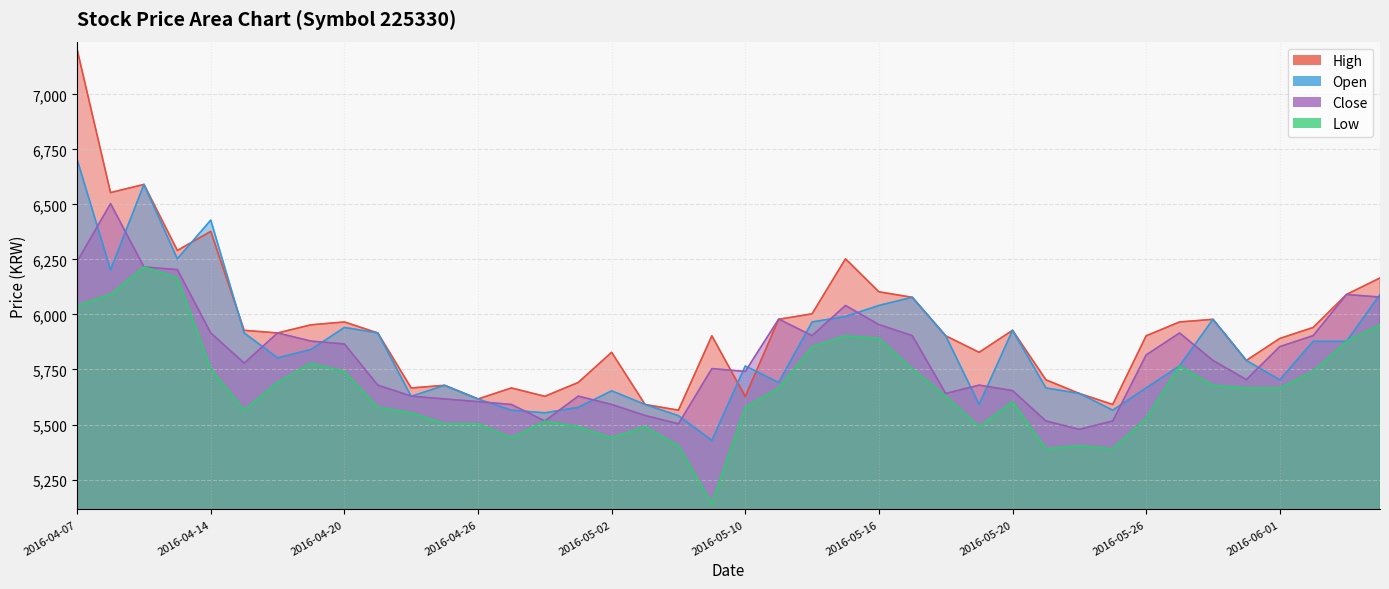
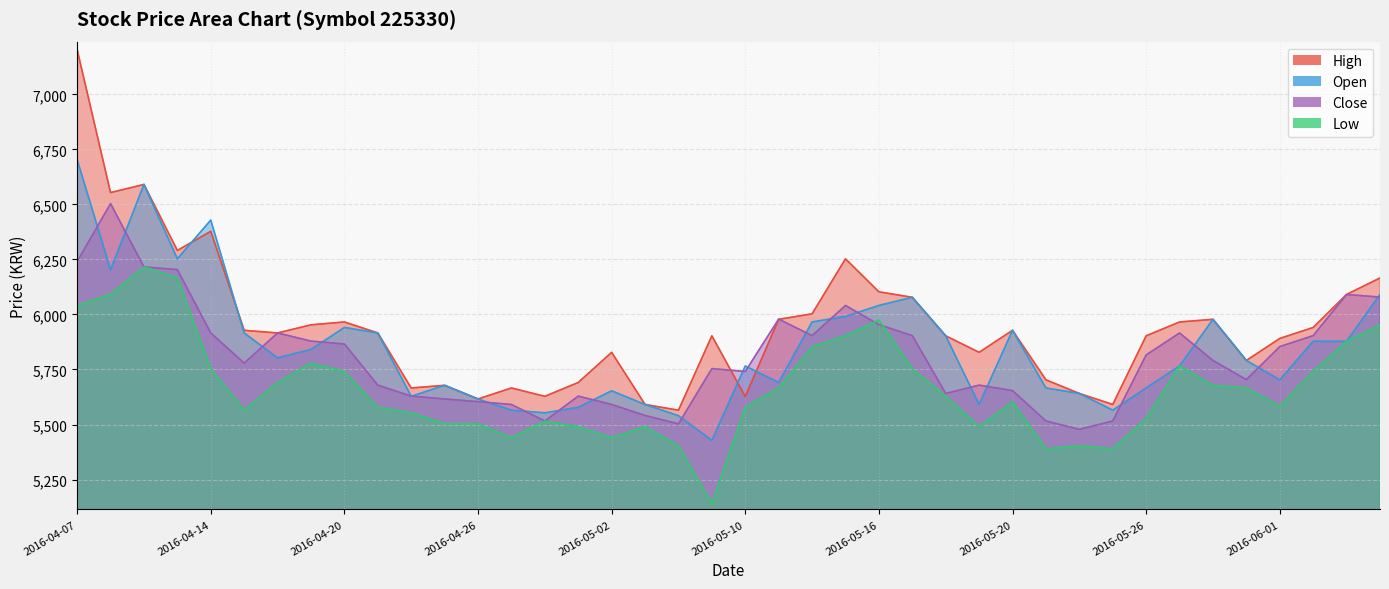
  {
    "High": {
      "2016-04-07": "7,200",
      "2016-04-14": "6,380",
      "2016-04-20": "5,970",
      "2016-05-02": "5,830",
      "2016-05-10": "5,630",
      "2016-05-16": "6,100",
      "2016-05-26": "5,900",
      "2016-06-01": "5,890"
    },
    "Open": {
      "2016-04-07": "6,700",
      "2016-04-14": "6,430",
      "2016-04-20": "5,940",
      "2016-05-02": "5,650",
      "2016-05-10": "5,770",
      "2016-05-16": "6,040",
      "2016-05-26": "5,670",
      "2016-06-01": "5,700"
    },
    "Close": {
      "2016-04-07": "6,240",
      "2016-04-14": "5,920",
      "2016-04-20": "5,870",
      "2016-04-26": "5,600",
      "2016-05-02": "5,590",
      "2016-05-10": "5,740",
      "2016-05-16": "5,950",
      "2016-05-20": "5,650",
      "2016-05-26": "5,820",
      "2016-06-01": "5,850"
    },
    "Low": {
      "2016-04-07": "6,040",
      "2016-04-14": "5,750",
      "2016-04-20": "5,740",
      "2016-04-26": "5,500",
      "2016-05-02": "5,440",
      "2016-05-10": "5,580",
-     "2016-05-16": "5,890",
+     "2016-05-16": "5,980",
      "2016-05-20": "5,600",
      "2016-05-26": "5,530",
-     "2016-06-01": "5,670"
+     "2016-06-01": "5,580"
    }
  }
